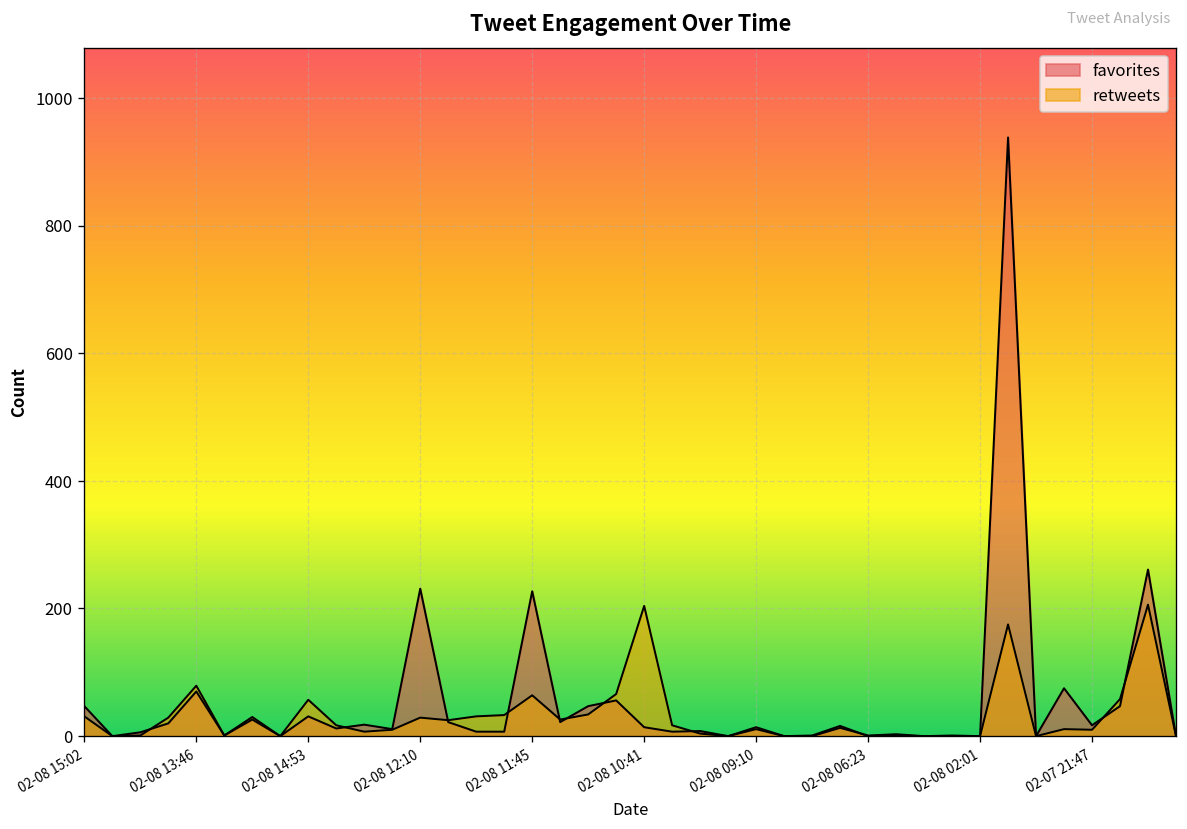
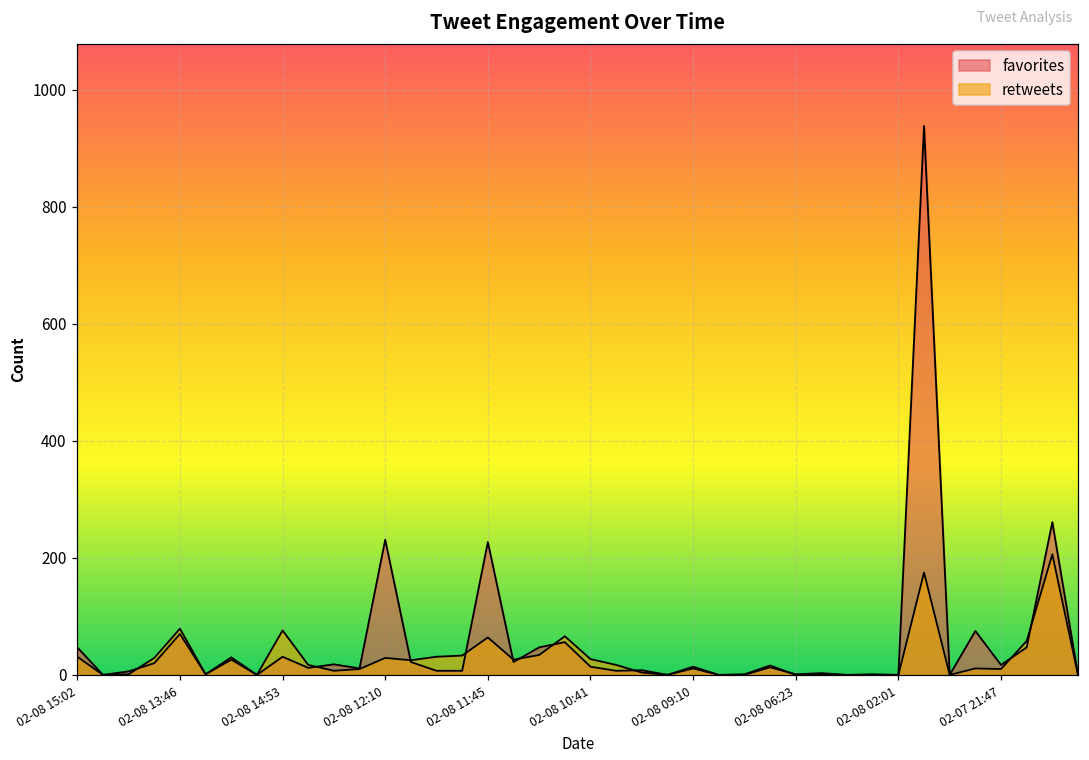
  {
    "favorites": {
      "02-08 15:02": 50,
      "02-08 13:46": 70,
      "02-08 14:53": 30,
      "02-08 12:10": 230,
      "02-08 11:45": 230,
      "02-08 10:41": 10,
      "02-07 21:47": 20
    },
    "retweets": {
      "02-08 15:02": 30,
      "02-08 13:46": 80,
-     "02-08 14:53": 60,
+     "02-08 14:53": 80,
      "02-08 12:10": 30,
      "02-08 11:45": 60,
-     "02-08 10:41": 200,
+     "02-08 10:41": 30,
      "02-07 21:47": 10
    }
  }
